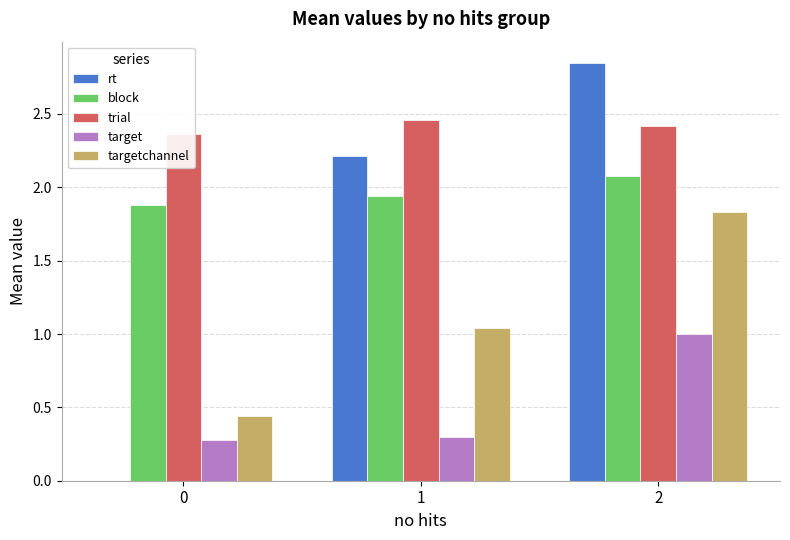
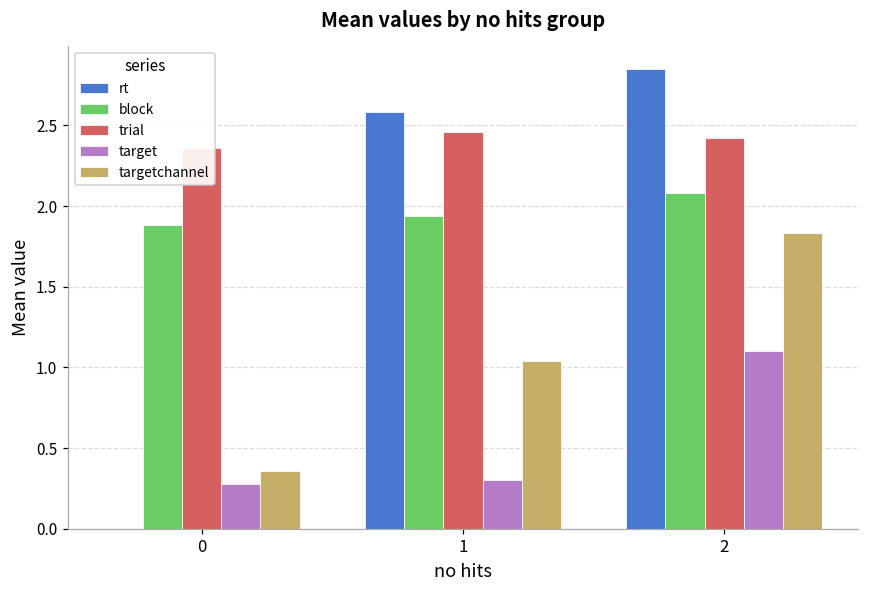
  {
    "rt": {
      "0": 0.00,
-     "1": 2.21,
+     "1": 2.58,
      "2": 2.85
    },
    "block": {
      "0": 1.88,
      "1": 1.94,
      "2": 2.08
    },
    "trial": {
      "1": 2.46,
      "2": 2.42
    },
    "target": {
      "0": 0.28,
      "1": 0.3,
-     "2": 1.0
+     "2": 1.1
    },
    "targetchannel": {
-     "0": 0.44,
+     "0": 0.36,
      "1": 1.04,
      "2": 1.83
    }
  }
